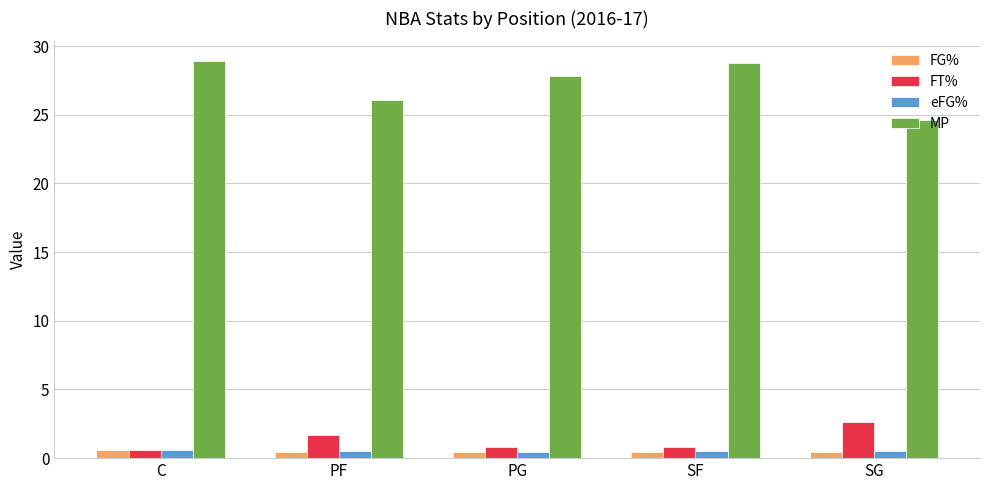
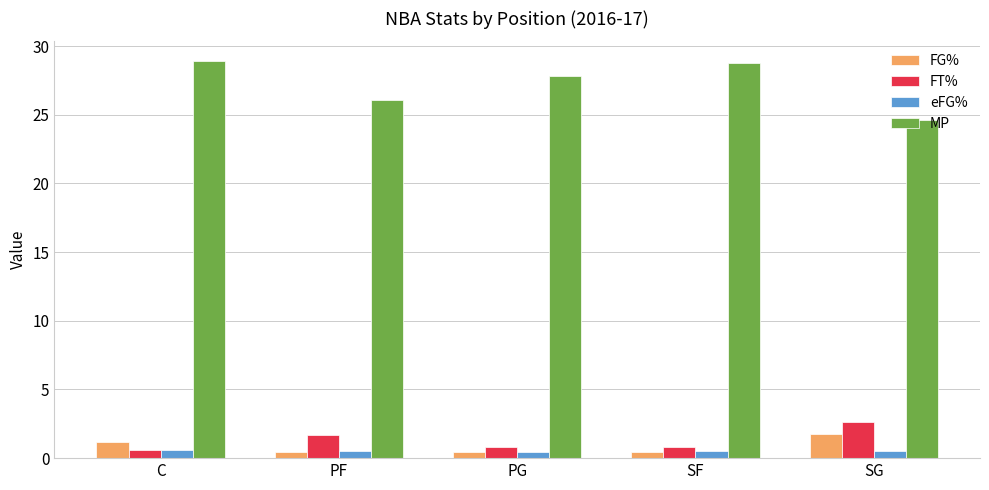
  {
    "FG%": {
-     "C": 0.6,
+     "C": 1.2,
      "PF": 0.5,
      "PG": 0.4,
      "SF": 0.5,
-     "SG": 0.4
+     "SG": 1.8
    },
    "FT%": {
      "C": 0.6,
      "PF": 1.7,
      "PG": 0.8,
      "SF": 0.8,
      "SG": 2.6
    },
    "eFG%": {
      "C": 0.6,
      "PF": 0.5,
      "PG": 0.5,
      "SF": 0.5,
      "SG": 0.5
    },
    "MP": {
      "C": 28.9,
      "PF": 26.1,
      "PG": 27.8,
      "SF": 28.8,
      "SG": 24.6
    }
  }
